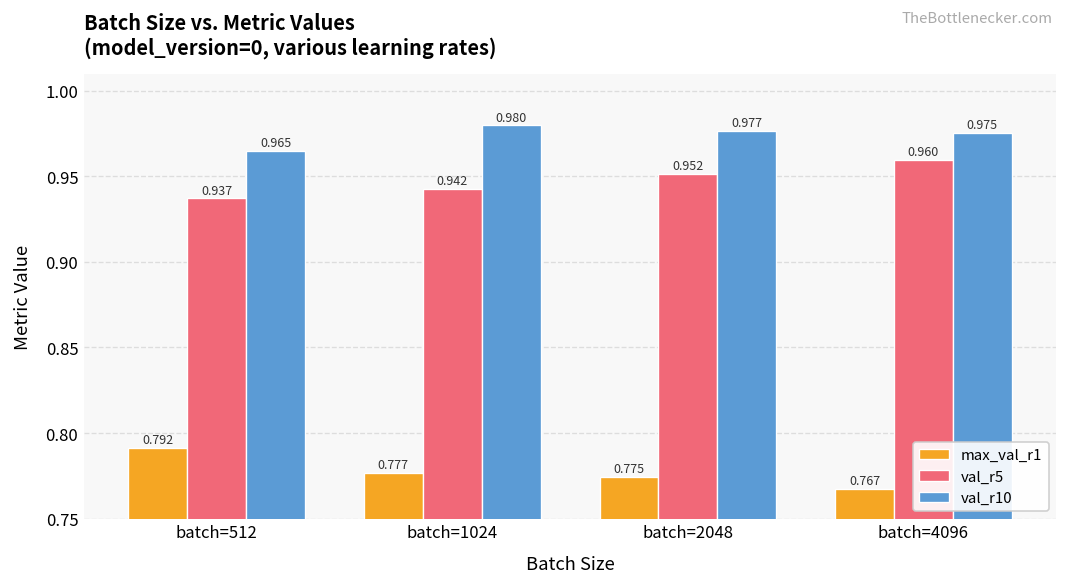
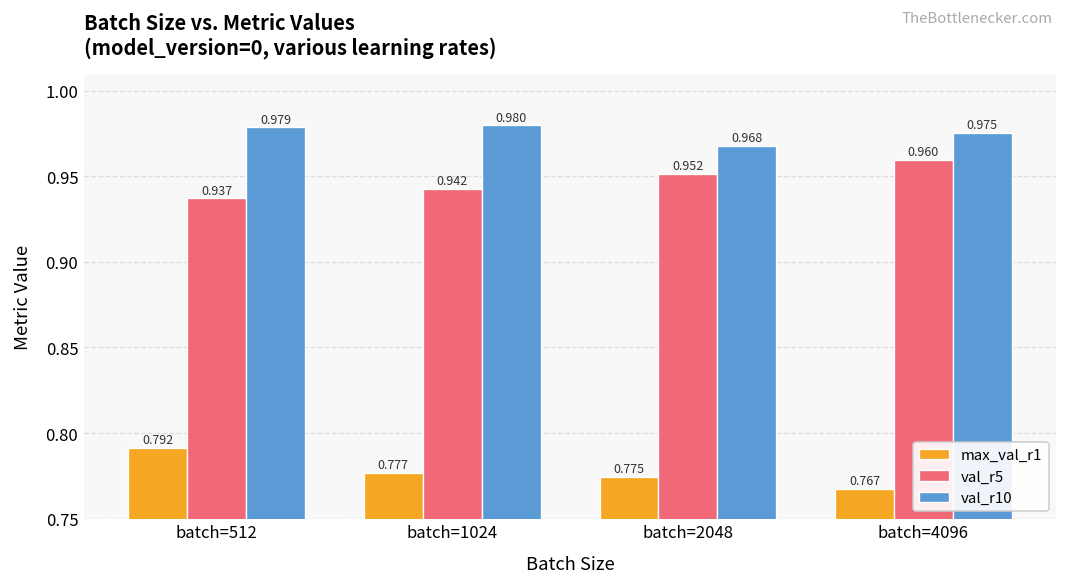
  {
    "max_val_r1": {
      "batch=512": 0.792,
      "batch=1024": 0.777,
      "batch=2048": 0.775,
      "batch=4096": 0.767
    },
    "val_r5": {
      "batch=512": 0.937,
      "batch=1024": 0.942,
      "batch=2048": 0.952,
      "batch=4096": 0.960
    },
    "val_r10": {
-     "batch=512": 0.965,
+     "batch=512": 0.979,
      "batch=1024": 0.980,
-     "batch=2048": 0.977,
+     "batch=2048": 0.968,
      "batch=4096": 0.975
    }
  }
